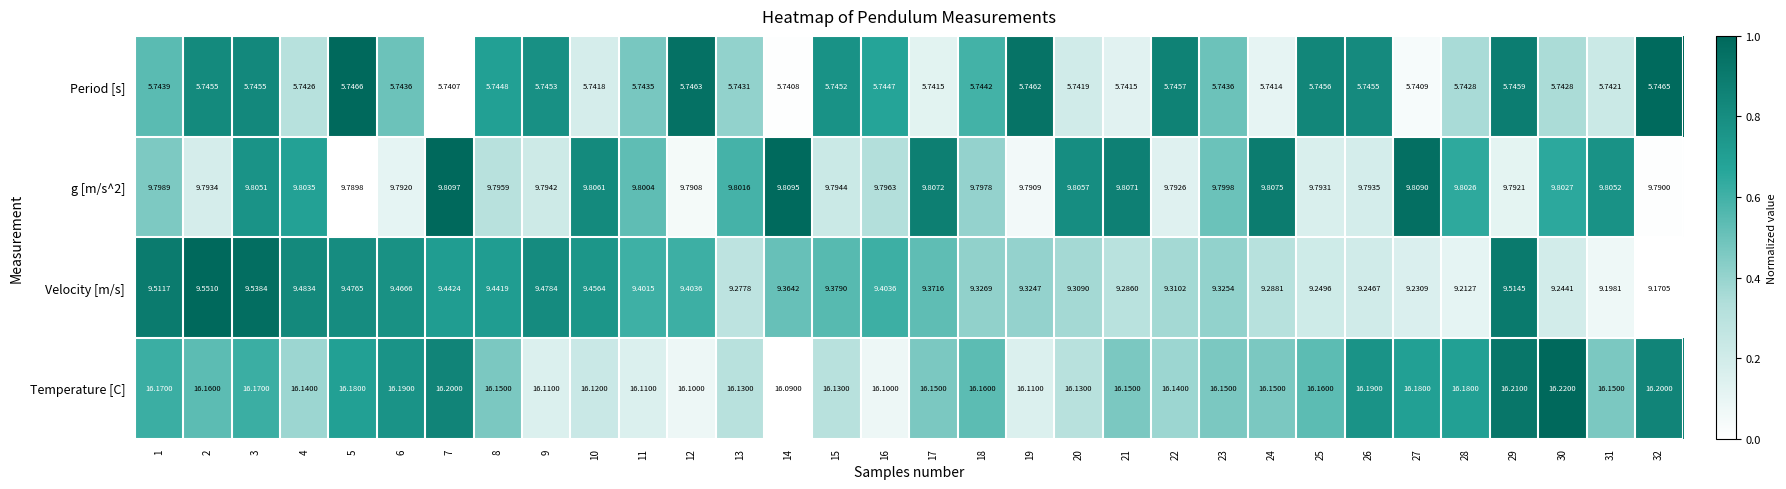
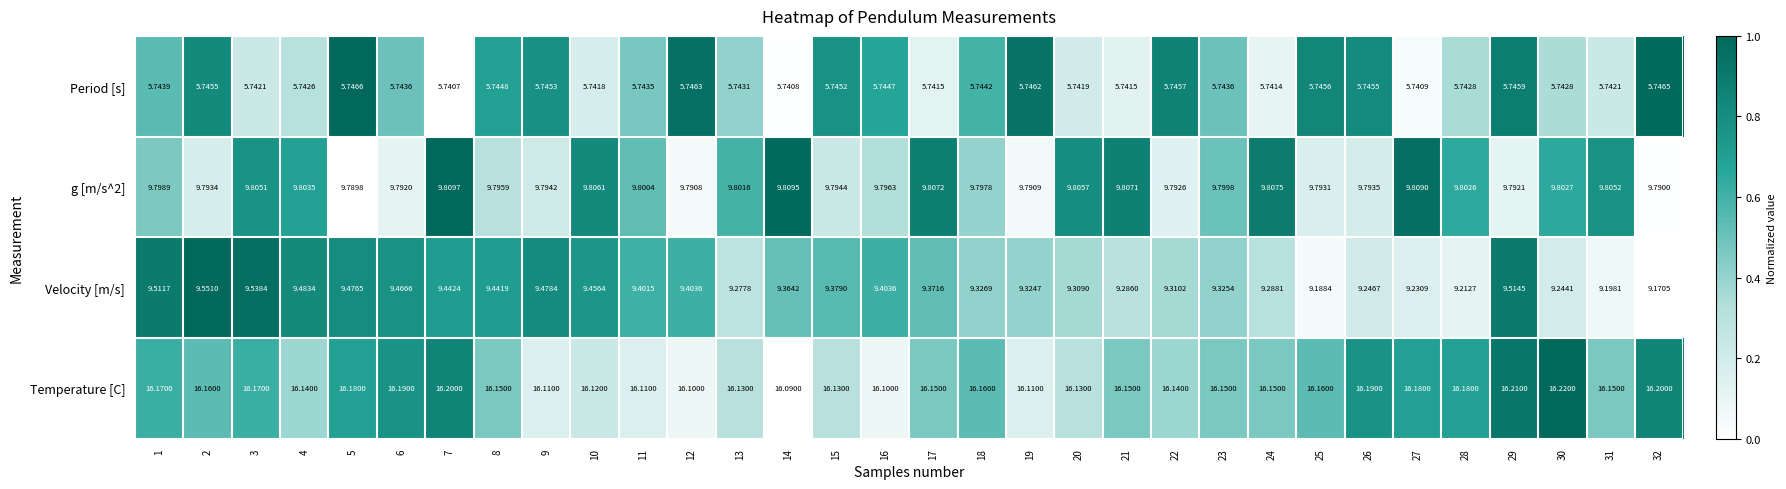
  {
    "Period [s]": {
      "1": 5.7439,
      "2": 5.7455,
-     "3": 5.7455,
+     "3": 5.7421,
      "4": 5.7426,
      "5": 5.7466,
      "6": 5.7436,
      "7": 5.7407,
      "8": 5.7448,
      "9": 5.7453,
      "10": 5.7418,
      "11": 5.7435,
      "12": 5.7463,
      "13": 5.7431,
      "14": 5.7408,
      "15": 5.7452,
      "16": 5.7447,
      "17": 5.7415,
      "18": 5.7442,
      "19": 5.7462,
      "20": 5.7419,
      "21": 5.7415,
      "22": 5.7457,
      "23": 5.7436,
      "24": 5.7414,
      "25": 5.7456,
      "26": 5.7455,
      "27": 5.7409,
      "28": 5.7428,
      "29": 5.7459,
      "30": 5.7428,
      "31": 5.7421,
      "32": 5.7465
    },
    "g [m/s^2]": {
      "1": 9.7989,
      "2": 9.7934,
      "3": 9.8051,
      "4": 9.8035,
      "5": 9.7898,
      "6": 9.7920,
      "7": 9.8097,
      "8": 9.7959,
      "9": 9.7942,
      "10": 9.8061,
      "11": 9.8004,
      "12": 9.7908,
      "13": 9.8016,
      "14": 9.8095,
      "15": 9.7944,
      "16": 9.7963,
      "17": 9.8072,
      "18": 9.7978,
      "19": 9.7909,
      "20": 9.8057,
      "21": 9.8071,
      "22": 9.7926,
      "23": 9.7998,
      "24": 9.8075,
      "25": 9.7931,
      "26": 9.7935,
      "27": 9.8090,
      "28": 9.8026,
      "29": 9.7921,
      "30": 9.8027,
      "31": 9.8052,
      "32": 9.7900
    },
    "Velocity [m/s]": {
      "1": 9.5117,
      "2": 9.5510,
      "3": 9.5384,
      "4": 9.4834,
      "5": 9.4765,
      "6": 9.4666,
      "7": 9.4424,
      "8": 9.4419,
      "9": 9.4784,
      "10": 9.4564,
      "11": 9.4015,
      "12": 9.4036,
      "13": 9.2778,
      "14": 9.3642,
      "15": 9.3790,
      "16": 9.4036,
      "17": 9.3716,
      "18": 9.3269,
      "19": 9.3247,
      "20": 9.3090,
      "21": 9.2860,
      "22": 9.3102,
      "23": 9.3254,
      "24": 9.2881,
-     "25": 9.2496,
+     "25": 9.1884,
      "26": 9.2467,
      "27": 9.2309,
      "28": 9.2127,
      "29": 9.5145,
      "30": 9.2441,
      "31": 9.1981,
      "32": 9.1705
    },
    "Temperature [C]": {
      "1": 16.1700,
      "2": 16.1600,
      "3": 16.1700,
      "4": 16.1400,
      "5": 16.1800,
      "6": 16.1900,
      "7": 16.2000,
      "8": 16.1500,
      "9": 16.1100,
      "10": 16.1200,
      "11": 16.1100,
      "12": 16.1000,
      "13": 16.1300,
      "14": 16.0900,
      "15": 16.1300,
      "16": 16.1000,
      "17": 16.1500,
      "18": 16.1600,
      "19": 16.1100,
      "20": 16.1300,
      "21": 16.1500,
      "22": 16.1400,
      "23": 16.1500,
      "24": 16.1500,
      "25": 16.1600,
      "26": 16.1900,
      "27": 16.1800,
      "28": 16.1800,
      "29": 16.2100,
      "30": 16.2200,
      "31": 16.1500,
      "32": 16.2000
    }
  }
